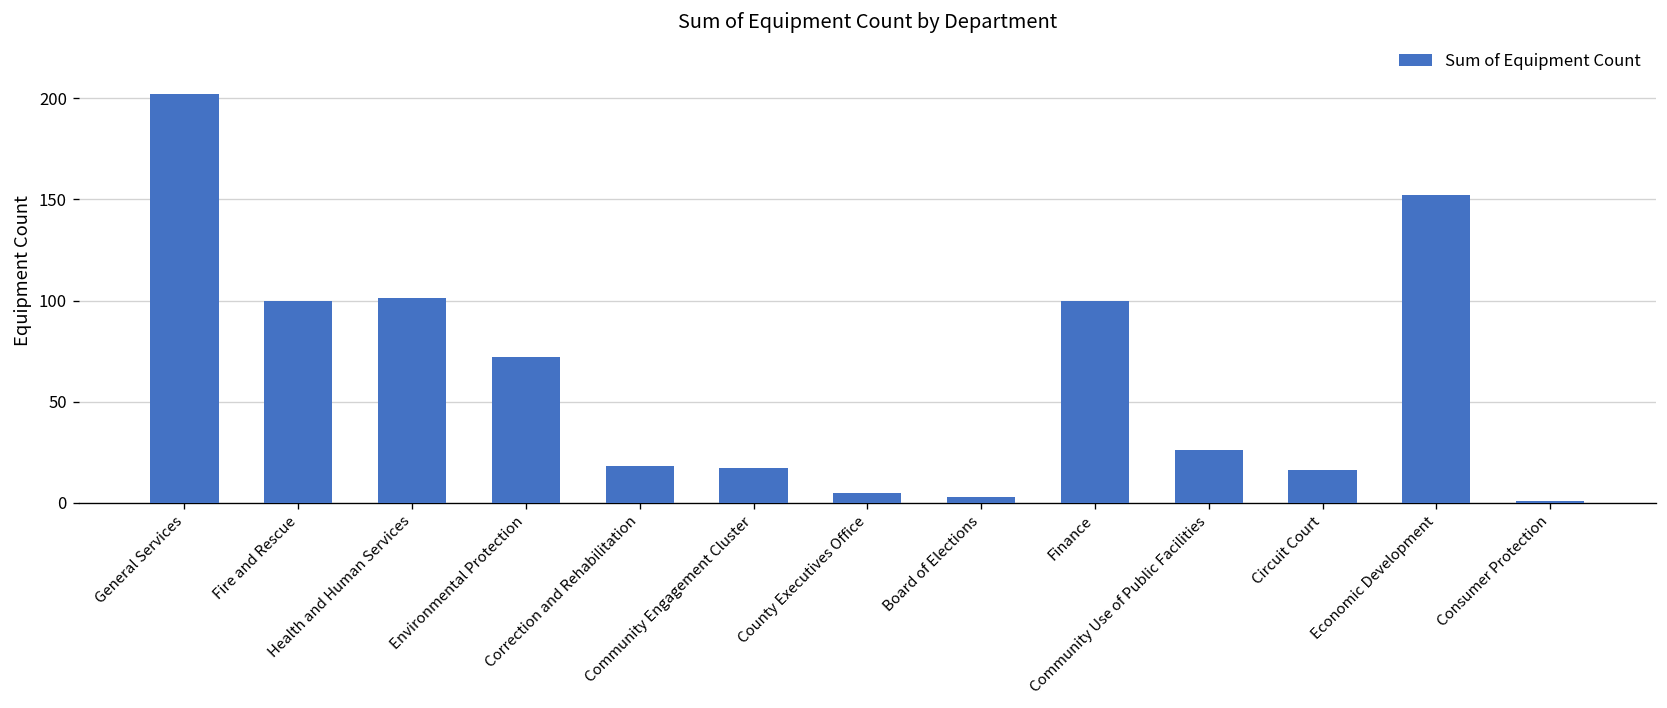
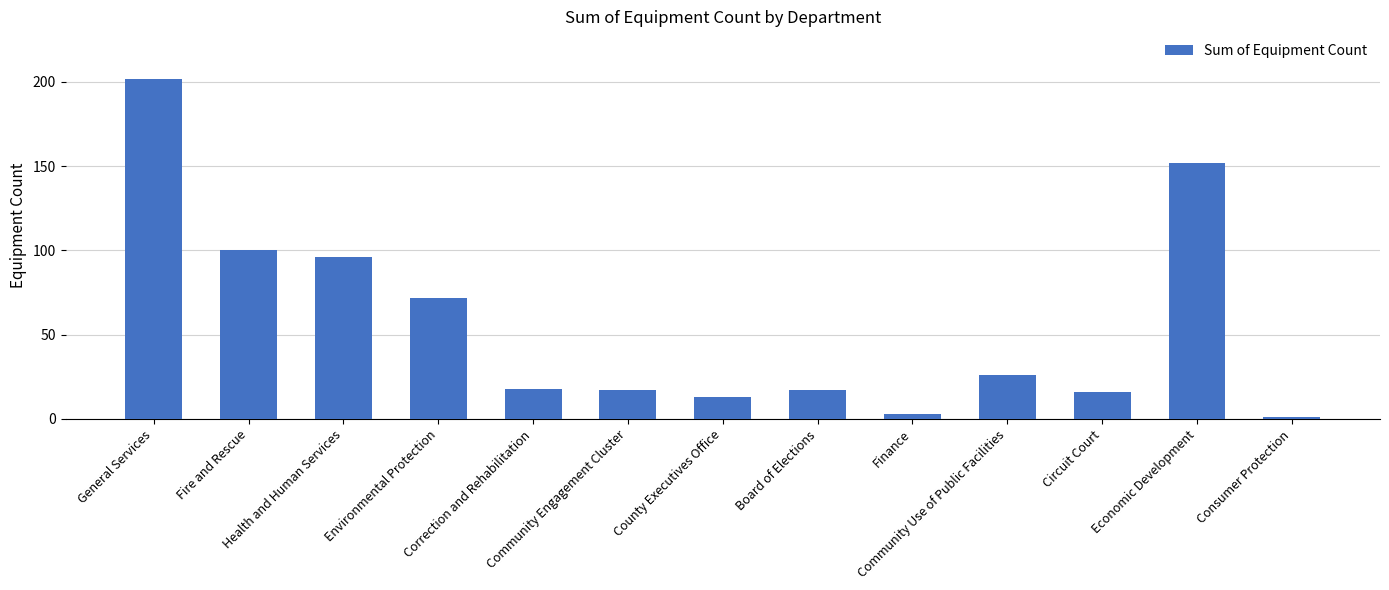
  {
    "General Services": 202,
    "Fire and Rescue": 100,
-   "Health and Human Services": 101,
+   "Health and Human Services": 96,
    "Environmental Protection": 72,
    "Correction and Rehabilitation": 18,
    "Community Engagement Cluster": 17,
-   "County Executives Office": 5,
-   "Board of Elections": 3,
-   "Finance": 100,
+   "County Executives Office": 13,
+   "Board of Elections": 17,
+   "Finance": 3,
    "Community Use of Public Facilities": 26,
    "Circuit Court": 16,
    "Economic Development": 152
  }
